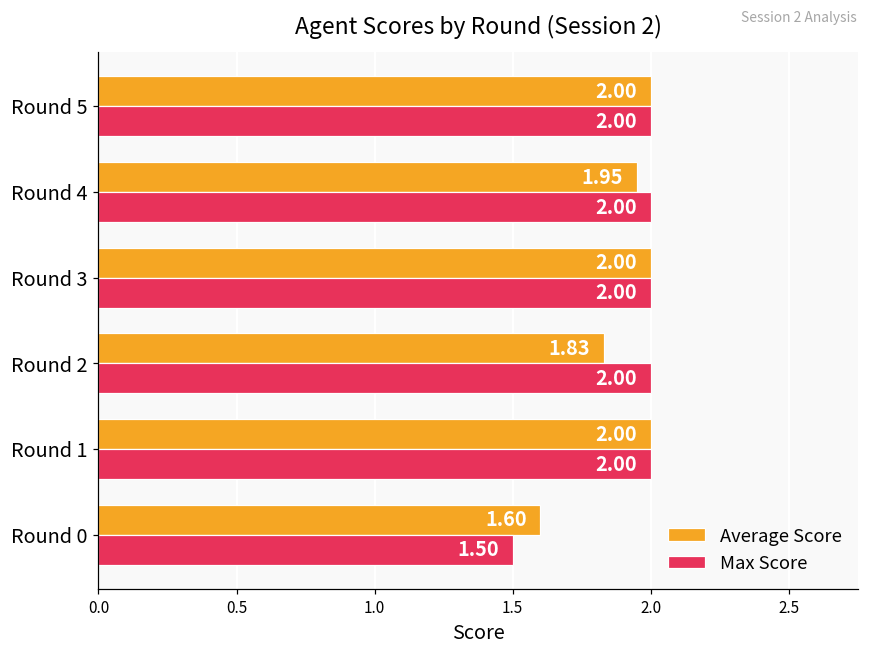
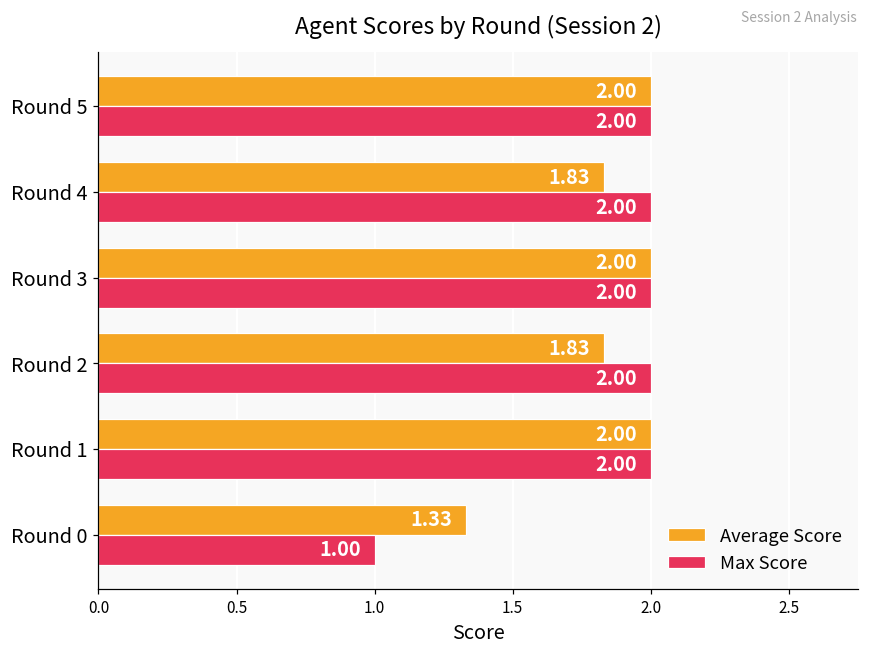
  {
    "Average Score": {
      "Round 5": 2.00,
-     "Round 4": 1.95,
+     "Round 4": 1.83,
      "Round 3": 2.00,
      "Round 2": 1.83,
      "Round 1": 2.00,
-     "Round 0": 1.60
+     "Round 0": 1.33
    },
    "Max Score": {
      "Round 5": 2.00,
      "Round 4": 2.00,
      "Round 3": 2.00,
      "Round 2": 2.00,
      "Round 1": 2.00,
-     "Round 0": 1.50
+     "Round 0": 1.00
    }
  }
